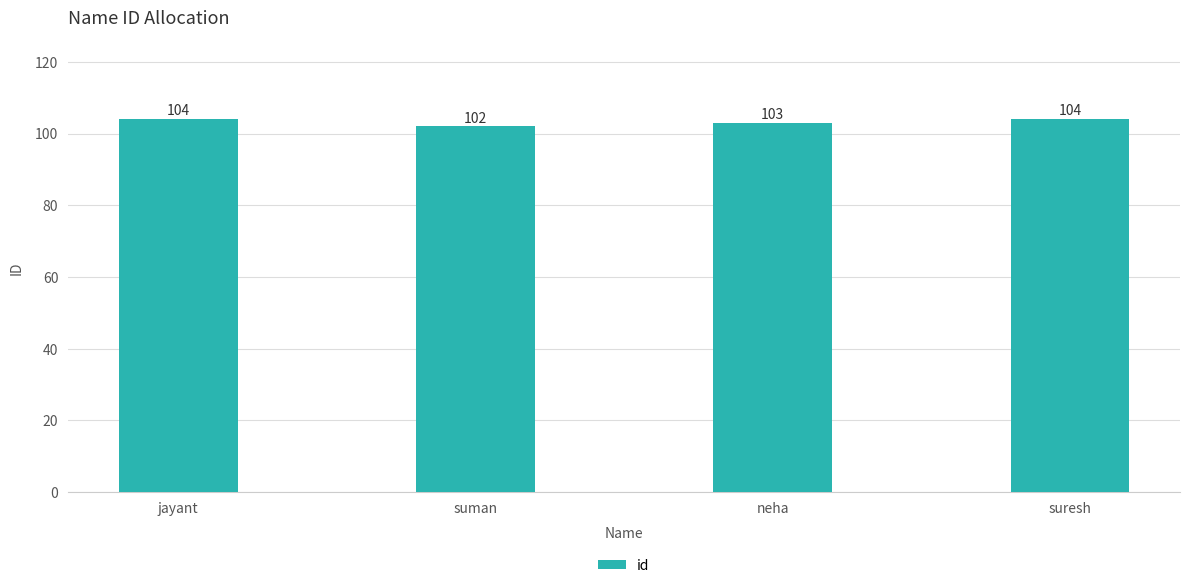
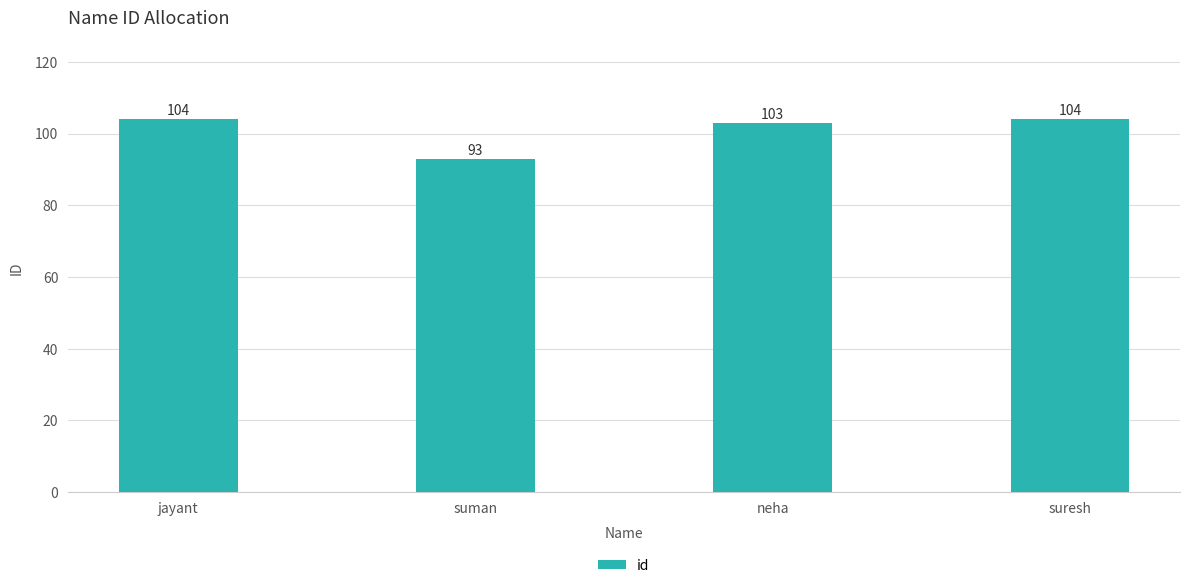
  {
    "jayant": 104,
-   "suman": 102,
+   "suman": 93,
    "neha": 103,
    "suresh": 104
  }
